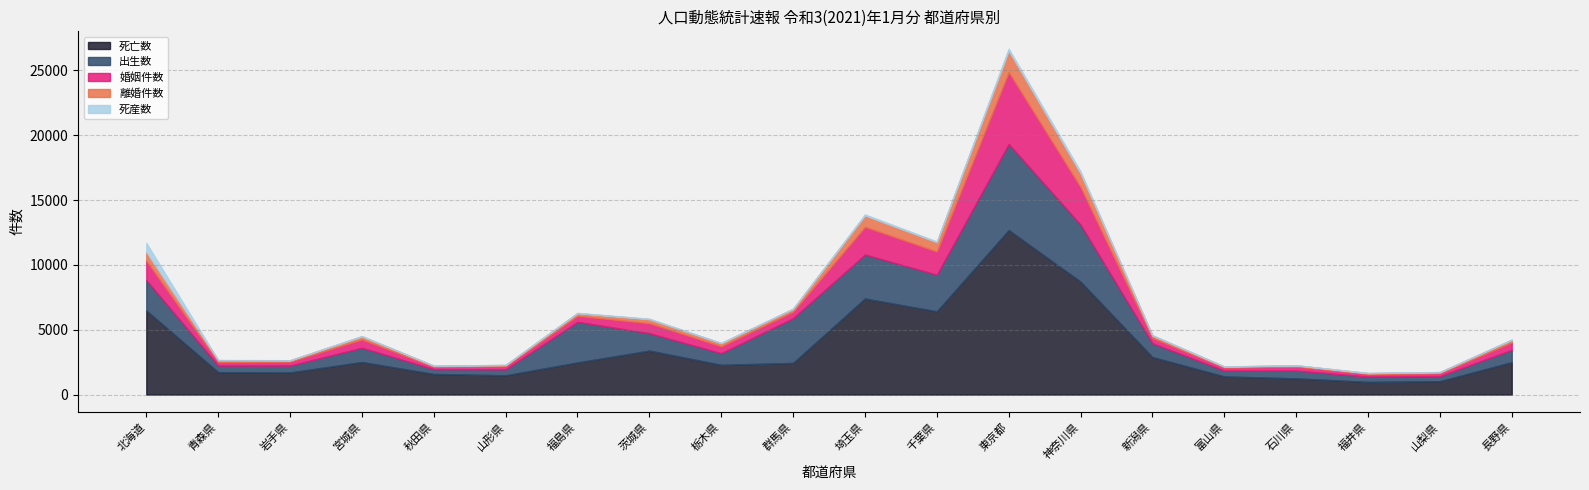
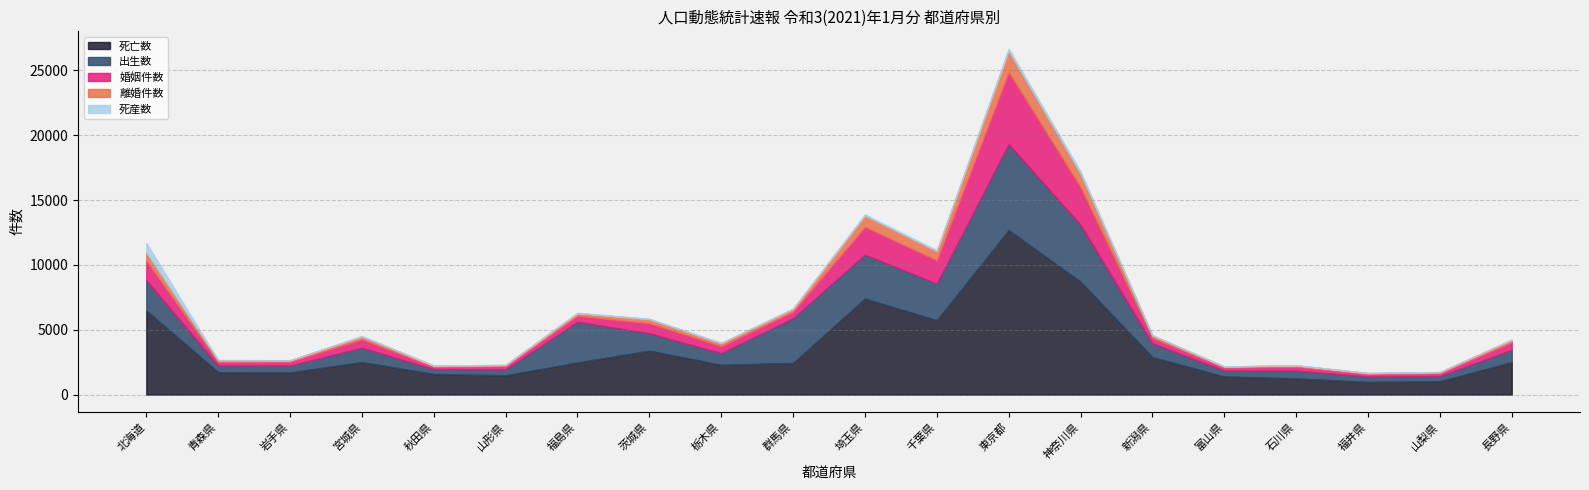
  {
    "死亡数": {
      "北海道": 6500,
      "青森県": 1700,
      "岩手県": 1700,
      "宮城県": 2500,
      "秋田県": 1600,
      "山形県": 1500,
      "福島県": 2500,
      "茨城県": 3400,
      "栃木県": 2300,
      "群馬県": 2400,
      "埼玉県": 7400,
-     "千葉県": 6400,
+     "千葉県": 5700,
      "東京都": 12700,
      "神奈川県": 8700,
      "新潟県": 2900,
      "富山県": 1400,
      "石川県": 1300,
      "福井県": 1000,
      "山梨県": 1000,
      "長野県": 2500
    },
    "出生数": {
      "北海道": 2300,
      "青森県": 500,
      "岩手県": 500,
      "宮城県": 1100,
      "山形県": 500,
      "福島県": 3100,
      "茨城県": 1300,
      "栃木県": 900,
      "群馬県": 3400,
      "埼玉県": 3400,
      "千葉県": 2800,
      "東京都": 6600,
      "神奈川県": 4400,
      "新潟県": 1100,
      "富山県": 500,
      "石川県": 600,
      "福井県": 400,
      "山梨県": 400,
      "長野県": 900
    },
    "婚姻件数": {
      "北海道": 1500,
      "宮城県": 600,
      "福島県": 500,
      "茨城県": 800,
      "栃木県": 500,
      "群馬県": 500,
      "埼玉県": 2100,
      "千葉県": 1800,
      "東京都": 5500,
      "神奈川県": 2900,
      "長野県": 600
    },
    "離婚件数": {
      "北海道": 700
    },
    "死産数": {
      "北海道": 700
    }
  }
